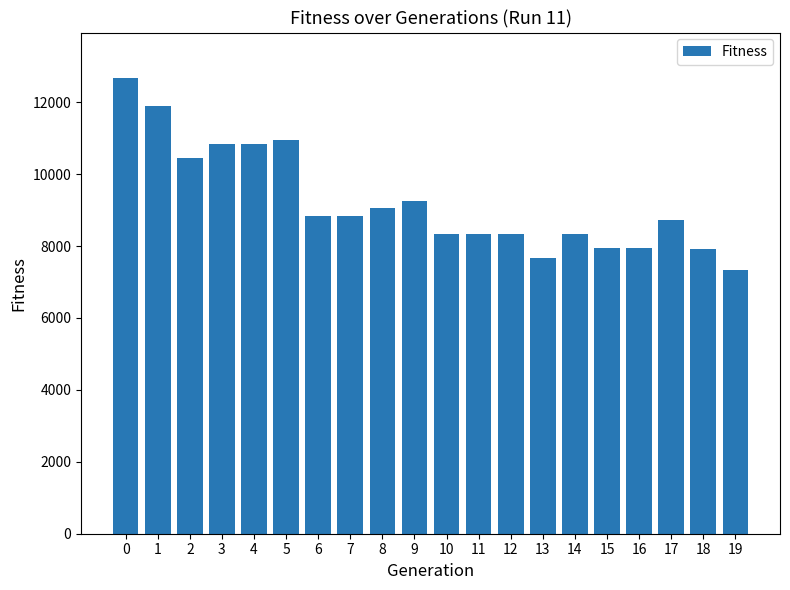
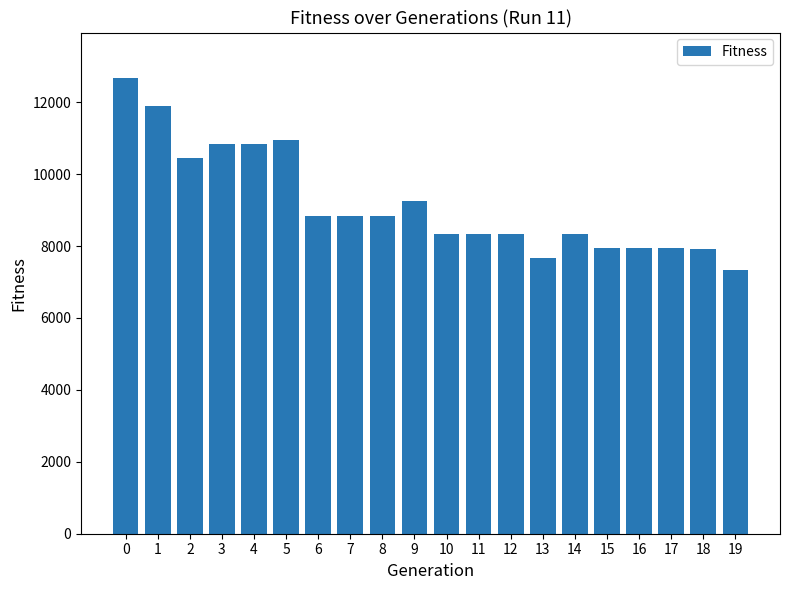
  {
    "0": 12700,
    "1": 11900,
    "2": 10500,
    "3": 10800,
    "4": 10800,
    "5": 10900,
    "6": 8800,
    "7": 8800,
-   "8": 9100,
+   "8": 8800,
    "9": 9200,
    "10": 8300,
    "11": 8300,
    "12": 8300,
    "13": 7700,
    "14": 8300,
    "15": 7900,
    "16": 7900,
-   "17": 8700,
+   "17": 7900,
    "18": 7900,
    "19": 7300
  }
